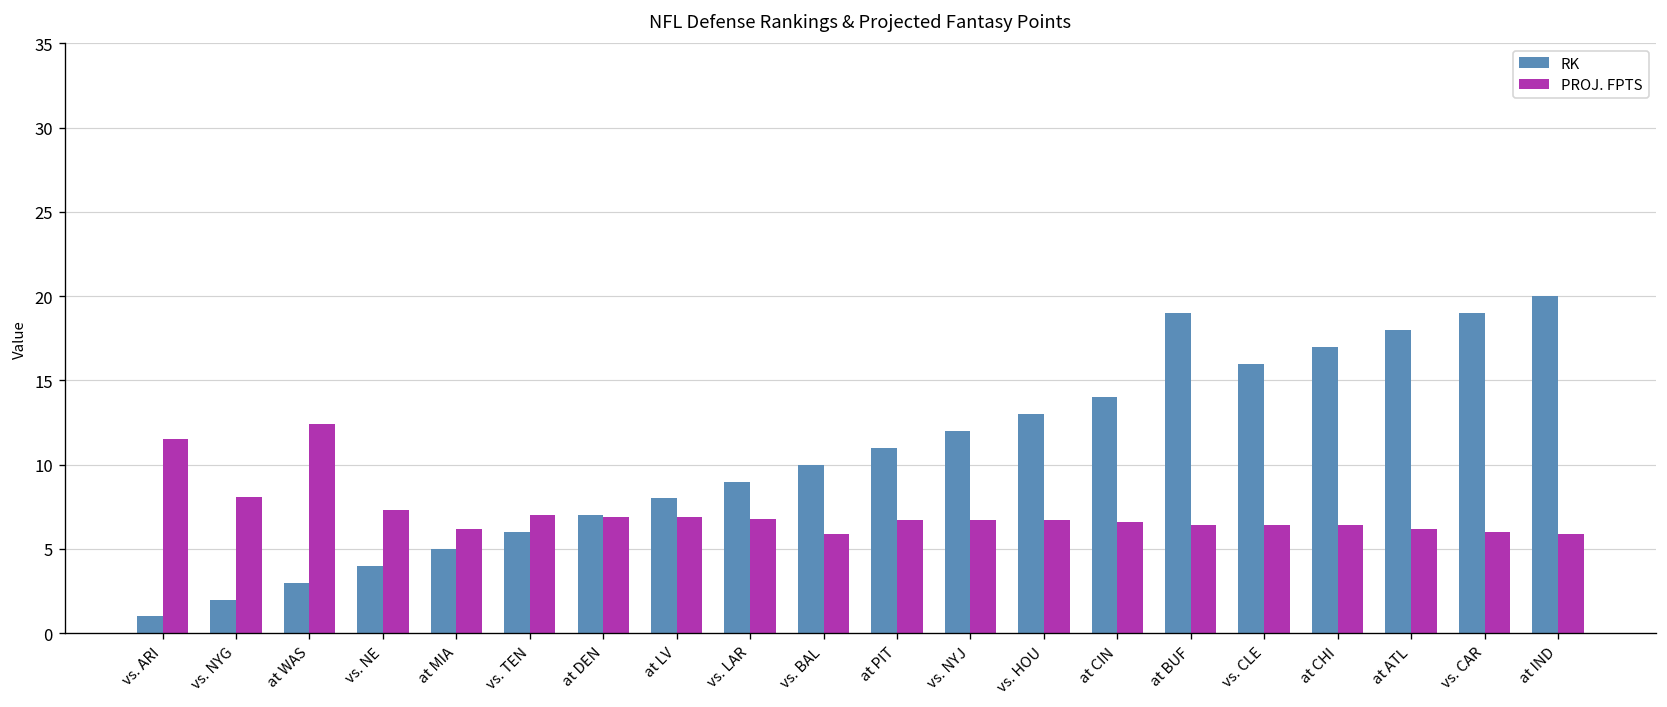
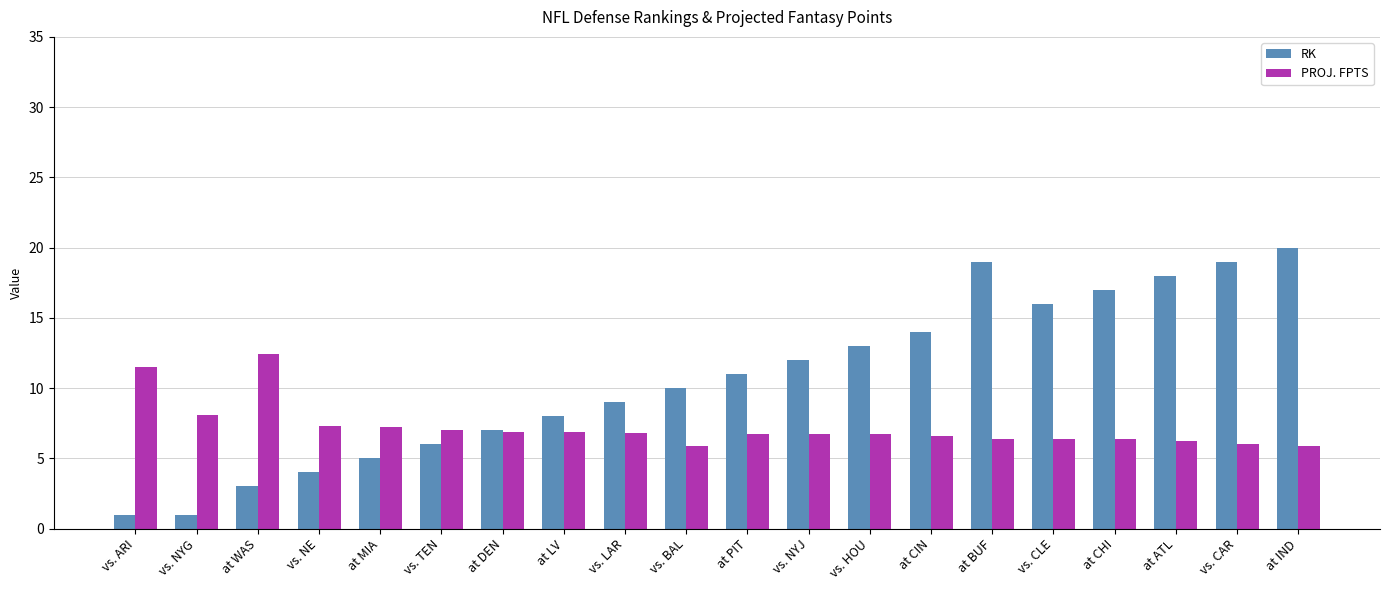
  {
    "RK": {
      "vs. ARI": 1,
-     "vs. NYG": 2,
+     "vs. NYG": 1,
      "at WAS": 3,
      "vs. NE": 4,
      "at MIA": 5,
      "vs. TEN": 6,
      "at DEN": 7,
      "at LV": 8,
      "vs. LAR": 9,
      "vs. BAL": 10,
      "at PIT": 11,
      "vs. NYJ": 12,
      "vs. HOU": 13,
      "at CIN": 14,
      "at BUF": 19,
      "vs. CLE": 16,
      "at CHI": 17,
      "at ATL": 18,
      "vs. CAR": 19,
      "at IND": 20
    },
    "PROJ. FPTS": {
      "vs. ARI": 11.5,
      "vs. NYG": 8.1,
      "at WAS": 12.4,
      "vs. NE": 7.3,
-     "at MIA": 6.2,
+     "at MIA": 7.2,
      "vs. TEN": 7.0,
      "at DEN": 6.9,
      "at LV": 6.9,
      "vs. LAR": 6.8,
      "vs. BAL": 5.9,
      "at PIT": 6.7,
      "vs. NYJ": 6.7,
      "vs. HOU": 6.7,
      "at CIN": 6.6,
      "at BUF": 6.4,
      "vs. CLE": 6.4,
      "at CHI": 6.4,
      "at ATL": 6.2,
      "vs. CAR": 6.0,
      "at IND": 5.9
    }
  }
